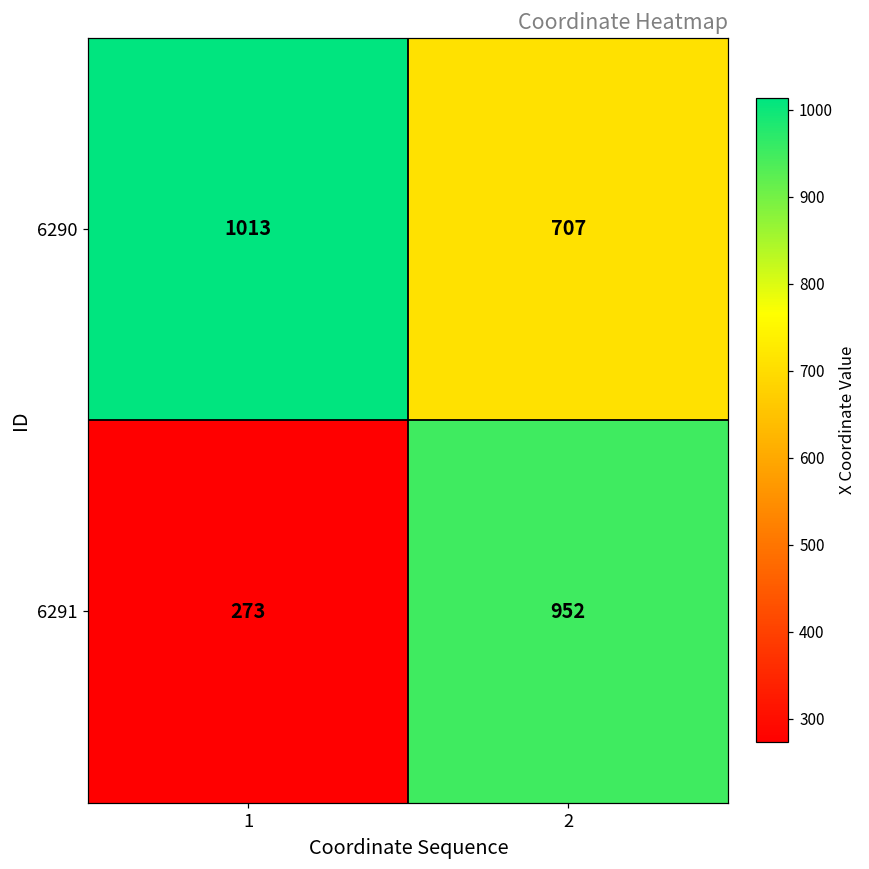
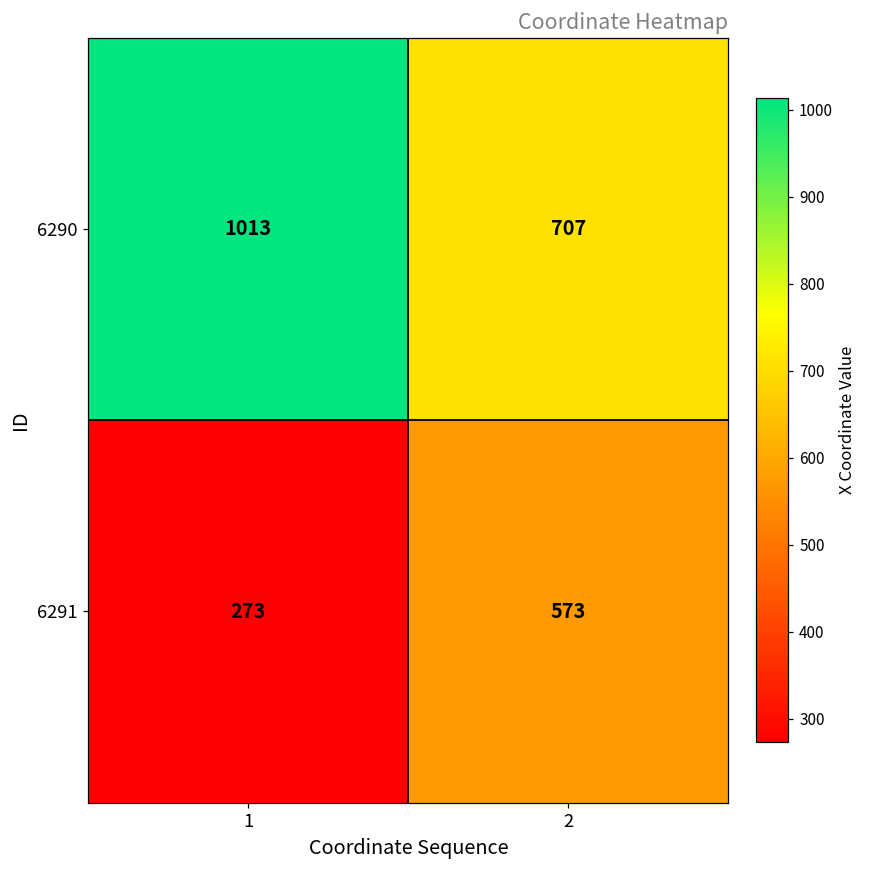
  {
    "6290": {
      "1": 1013,
      "2": 707
    },
    "6291": {
      "1": 273,
-     "2": 952
+     "2": 573
    }
  }
